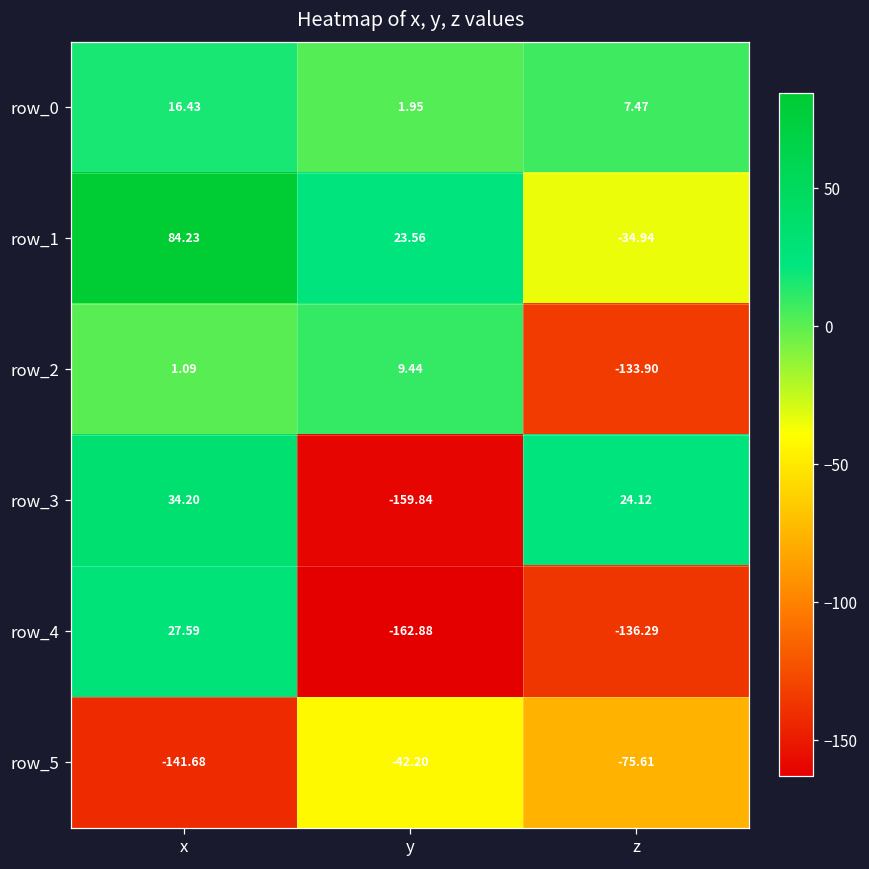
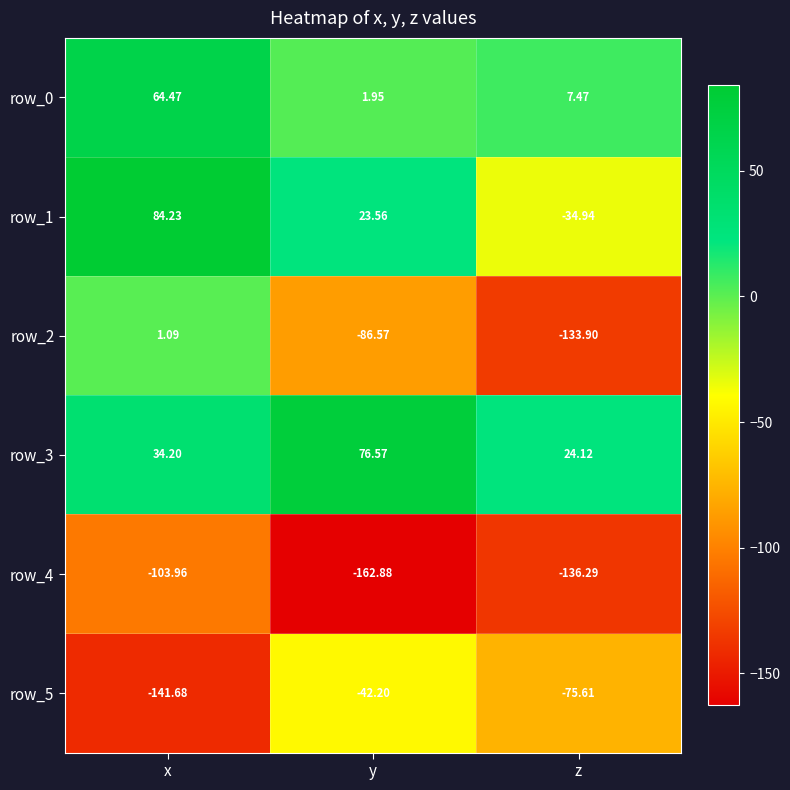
  {
    "row_0": {
-     "x": 16.43,
+     "x": 64.47,
      "y": 1.95,
      "z": 7.47
    },
    "row_1": {
      "x": 84.23,
      "y": 23.56,
      "z": -34.94
    },
    "row_2": {
      "x": 1.09,
-     "y": 9.44,
+     "y": -86.57,
      "z": -133.90
    },
    "row_3": {
      "x": 34.20,
-     "y": -159.84,
+     "y": 76.57,
      "z": 24.12
    },
    "row_4": {
-     "x": 27.59,
+     "x": -103.96,
      "y": -162.88,
      "z": -136.29
    },
    "row_5": {
      "x": -141.68,
      "y": -42.20,
      "z": -75.61
    }
  }
